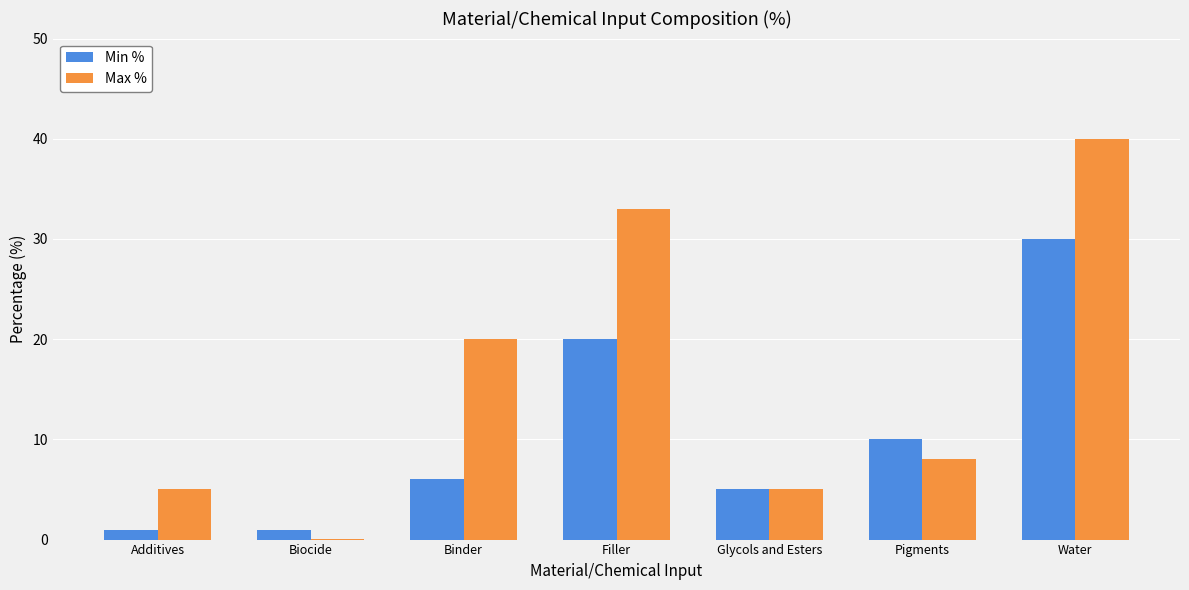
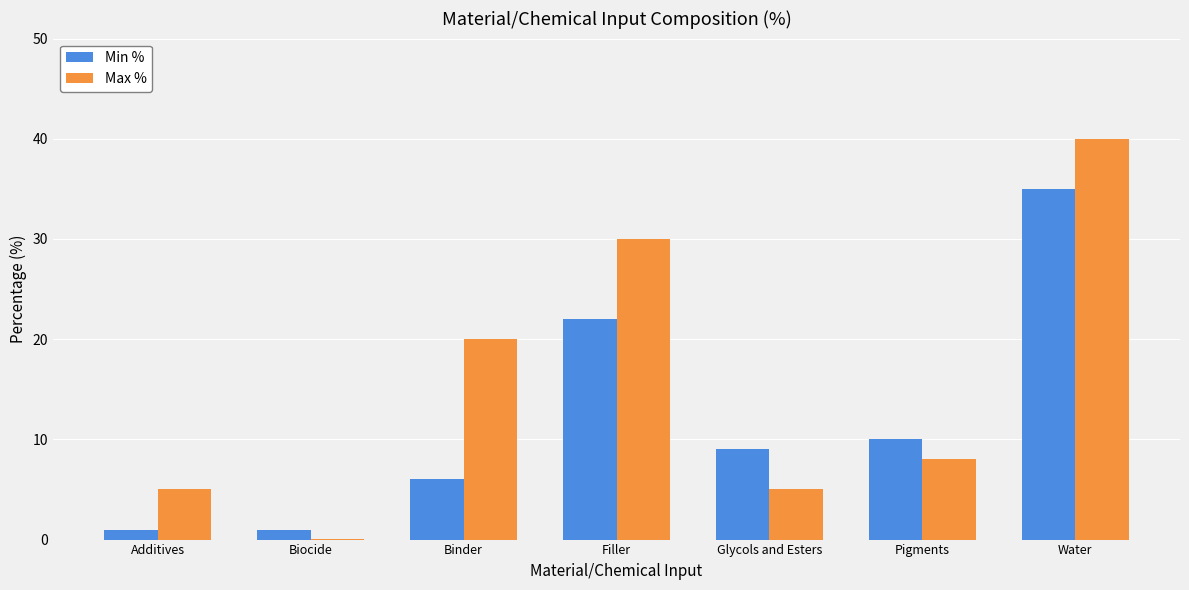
  {
    "Min %": {
      "Additives": 1,
      "Biocide": 1,
      "Binder": 6,
-     "Filler": 20,
-     "Glycols and Esters": 5,
+     "Filler": 22,
+     "Glycols and Esters": 9,
      "Pigments": 10,
-     "Water": 30
+     "Water": 35
    },
    "Max %": {
      "Additives": 5,
      "Binder": 20,
-     "Filler": 33,
+     "Filler": 30,
      "Glycols and Esters": 5,
      "Pigments": 8,
      "Water": 40
    }
  }
